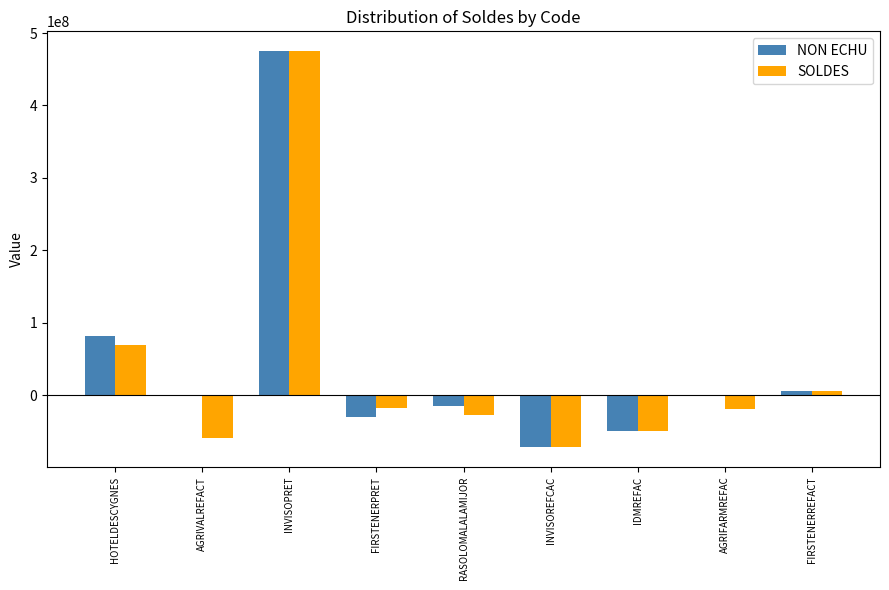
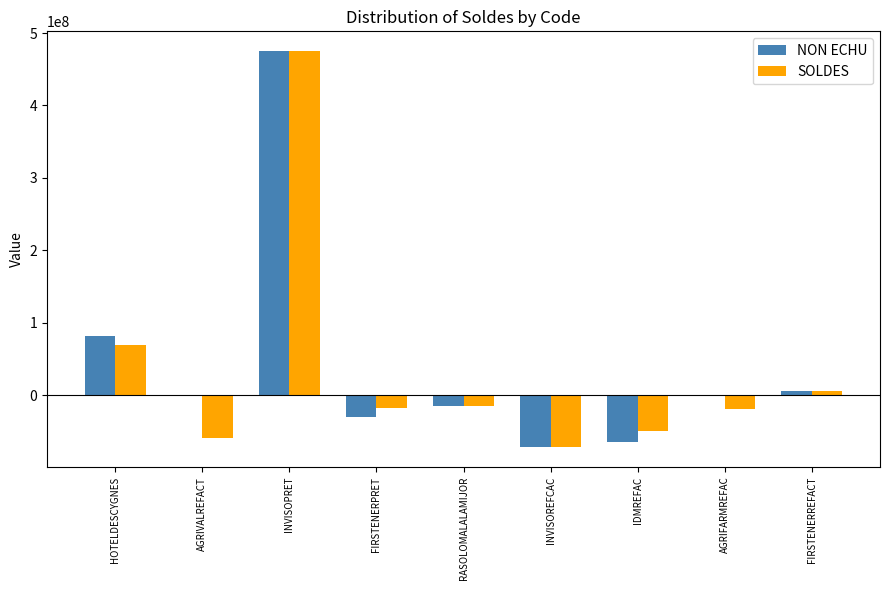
  {
    "NON ECHU": {
      "HOTELDESCYGNES": 80000000,
      "INVISOPRET": 480000000,
      "FIRSTENERPRET": -30000000,
      "RASOLOMALALAMIJOR": -20000000,
      "INVISOREFCAC": -70000000,
-     "IDMREFAC": -50000000,
+     "IDMREFAC": -60000000,
      "FIRSTENERREFACT": 10000000
    },
    "SOLDES": {
      "HOTELDESCYGNES": 70000000,
      "AGRIVALREFACT": -60000000,
      "INVISOPRET": 480000000,
      "FIRSTENERPRET": -20000000,
-     "RASOLOMALALAMIJOR": -30000000,
+     "RASOLOMALALAMIJOR": -20000000,
      "INVISOREFCAC": -70000000,
      "IDMREFAC": -50000000,
      "AGRIFARMREFAC": -20000000,
      "FIRSTENERREFACT": 10000000
    }
  }
